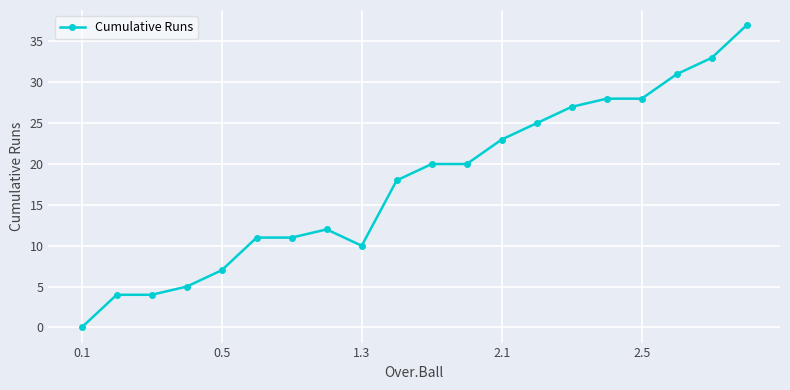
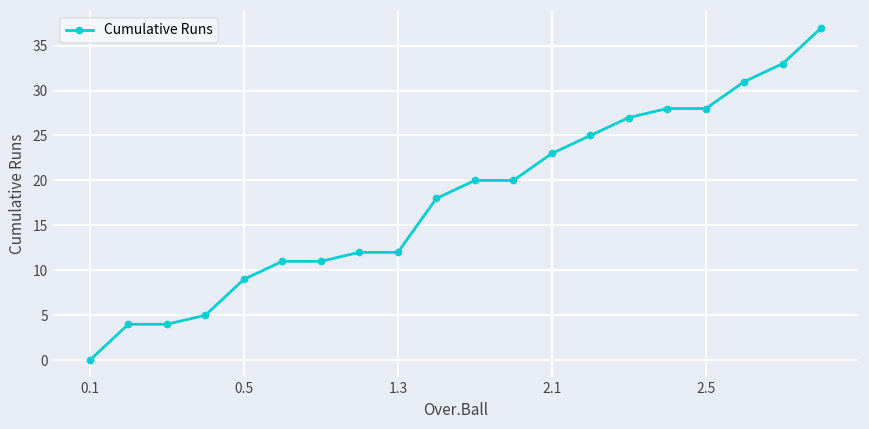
  {
    "0.1": 0,
-   "0.5": 7,
-   "1.3": 10,
+   "0.5": 9,
+   "1.3": 12,
    "2.1": 23,
    "2.5": 28
  }
